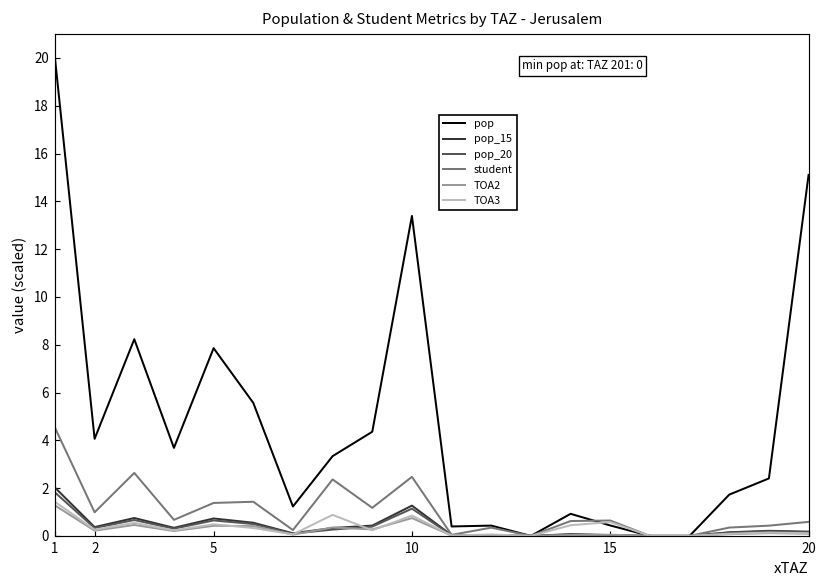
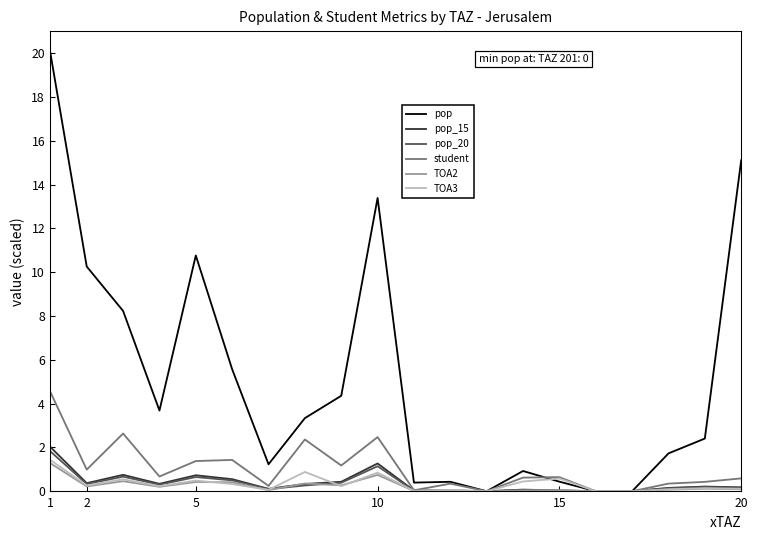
  {
    "pop": {
      "1": 20.0,
-     "2": 4.1,
-     "5": 7.9,
+     "2": 10.3,
+     "5": 10.8,
      "10": 13.4,
      "15": 0.4,
      "20": 15.1
    }
  }
